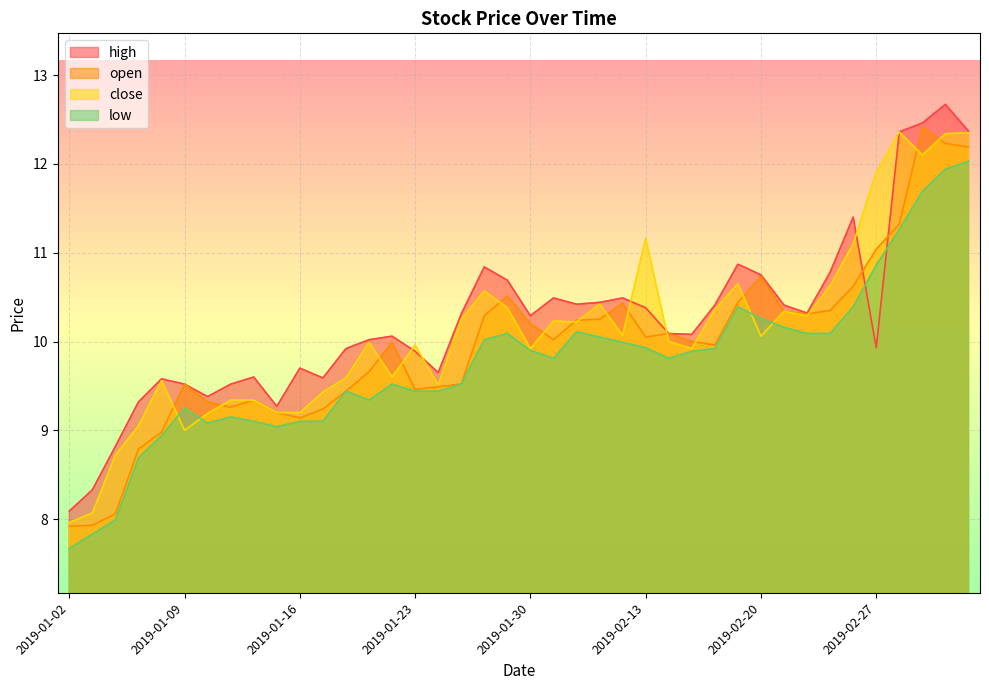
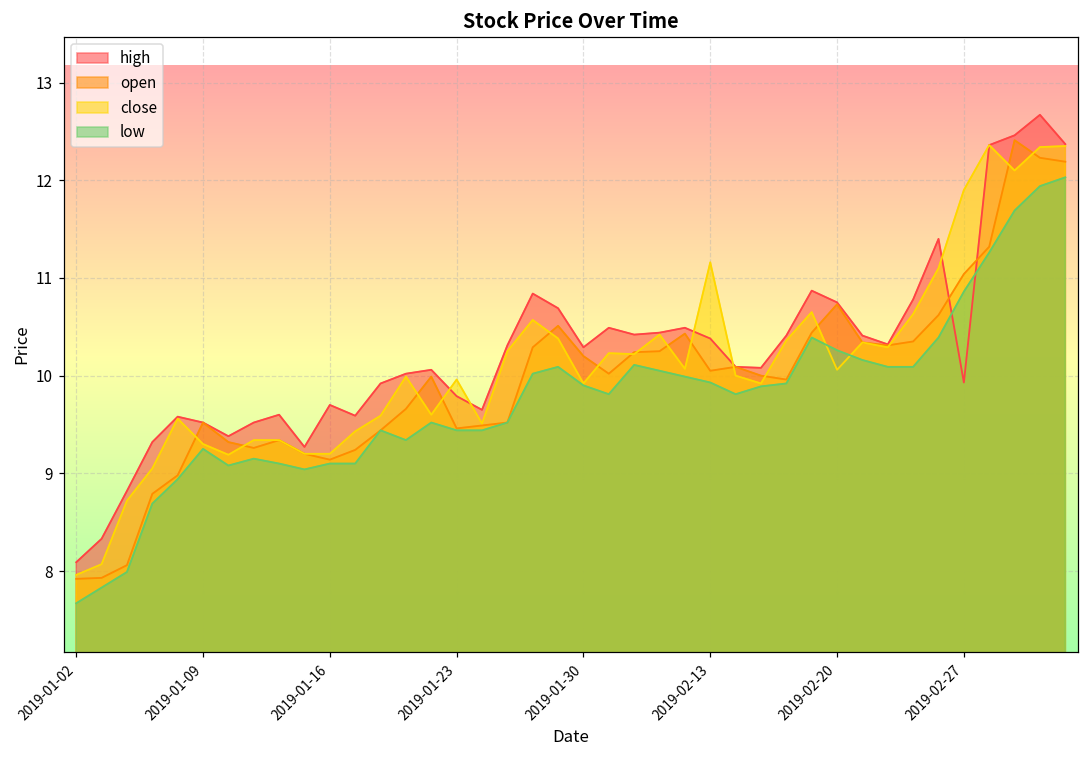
  {
    "high": {
      "2019-01-02": 8.1,
      "2019-01-16": 9.7,
-     "2019-01-23": 9.9,
+     "2019-01-23": 9.8,
      "2019-01-30": 10.3,
      "2019-02-13": 10.4,
      "2019-02-27": 9.9
    },
    "open": {
      "2019-01-02": 7.9,
      "2019-01-16": 9.1,
      "2019-01-30": 10.2,
      "2019-02-13": 10.1,
      "2019-02-27": 11.0
    },
    "close": {
      "2019-01-02": 8.0,
-     "2019-01-09": 9.0,
+     "2019-01-09": 9.3,
      "2019-01-16": 9.2,
      "2019-01-23": 10.0,
      "2019-02-13": 11.2,
      "2019-02-20": 10.1,
      "2019-02-27": 11.9
    },
    "low": {
      "2019-01-02": 7.7,
      "2019-01-09": 9.3,
      "2019-01-16": 9.1,
      "2019-02-13": 9.9,
      "2019-02-20": 10.3,
      "2019-02-27": 10.9
    }
  }
